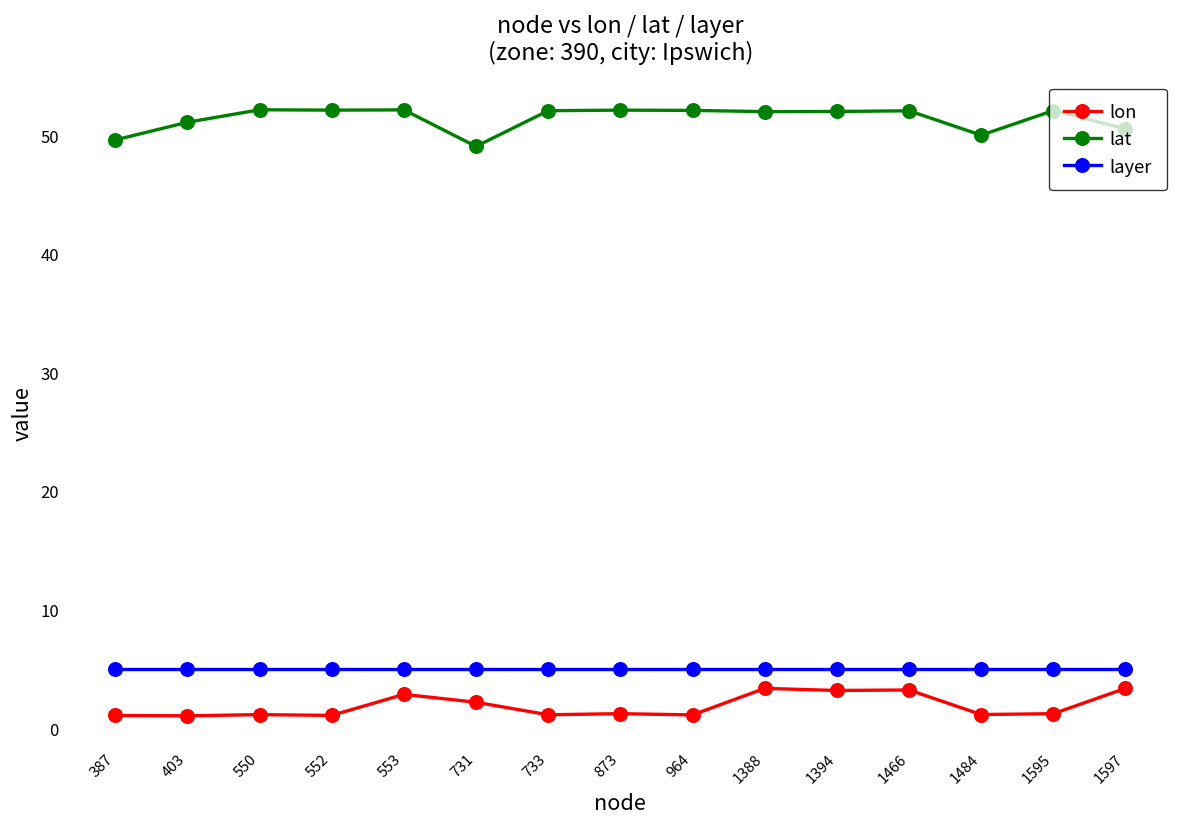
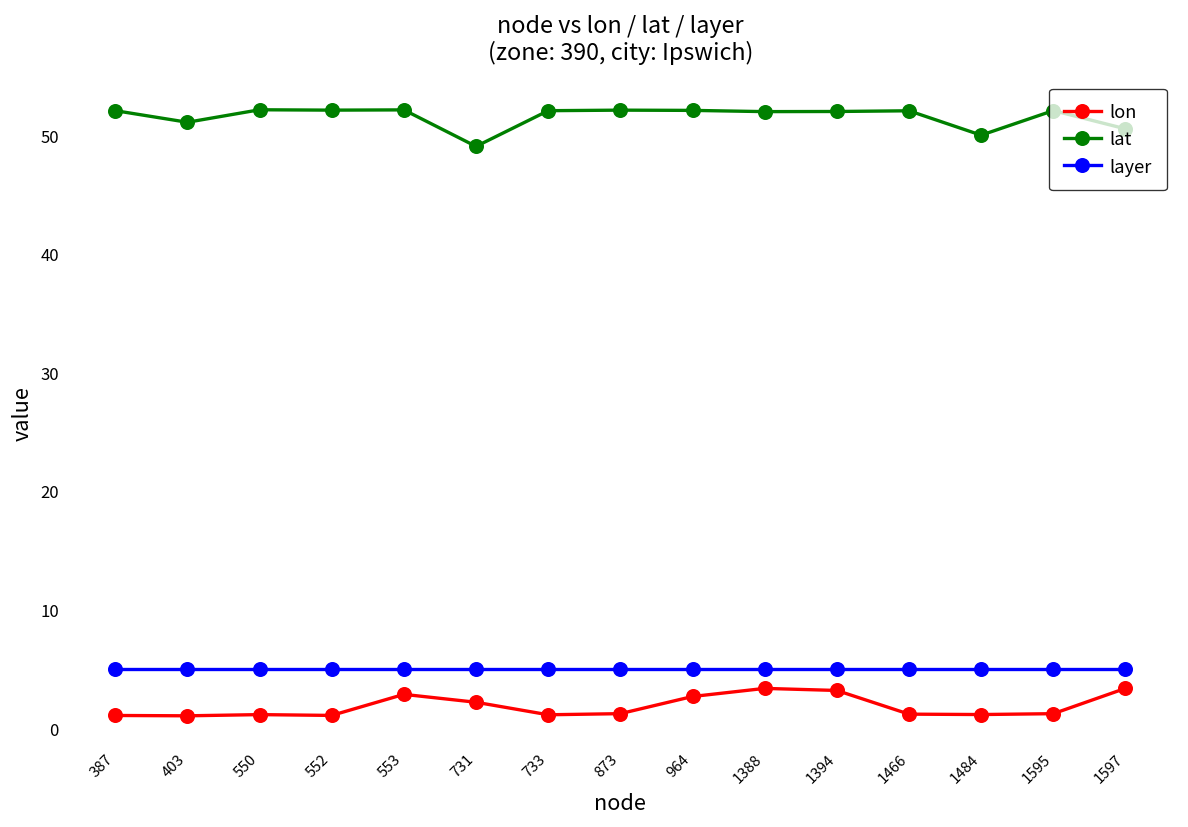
  {
    "lon": {
      "387": 1,
      "403": 1,
      "550": 1,
      "552": 1,
      "553": 3,
      "731": 2,
      "733": 1,
      "873": 1,
-     "964": 1,
+     "964": 3,
      "1388": 3,
      "1394": 3,
-     "1466": 3,
+     "1466": 1,
      "1484": 1,
      "1595": 1,
      "1597": 3
    },
    "lat": {
-     "387": 50,
+     "387": 52,
      "403": 51,
      "550": 52,
      "552": 52,
      "553": 52,
      "731": 49,
      "733": 52,
      "873": 52,
      "964": 52,
      "1388": 52,
      "1394": 52,
      "1466": 52,
      "1484": 50
    },
    "layer": {
      "387": 5,
      "403": 5,
      "550": 5,
      "552": 5,
      "553": 5,
      "731": 5,
      "733": 5,
      "873": 5,
      "964": 5,
      "1388": 5,
      "1394": 5,
      "1466": 5,
      "1484": 5,
      "1595": 5,
      "1597": 5
    }
  }
